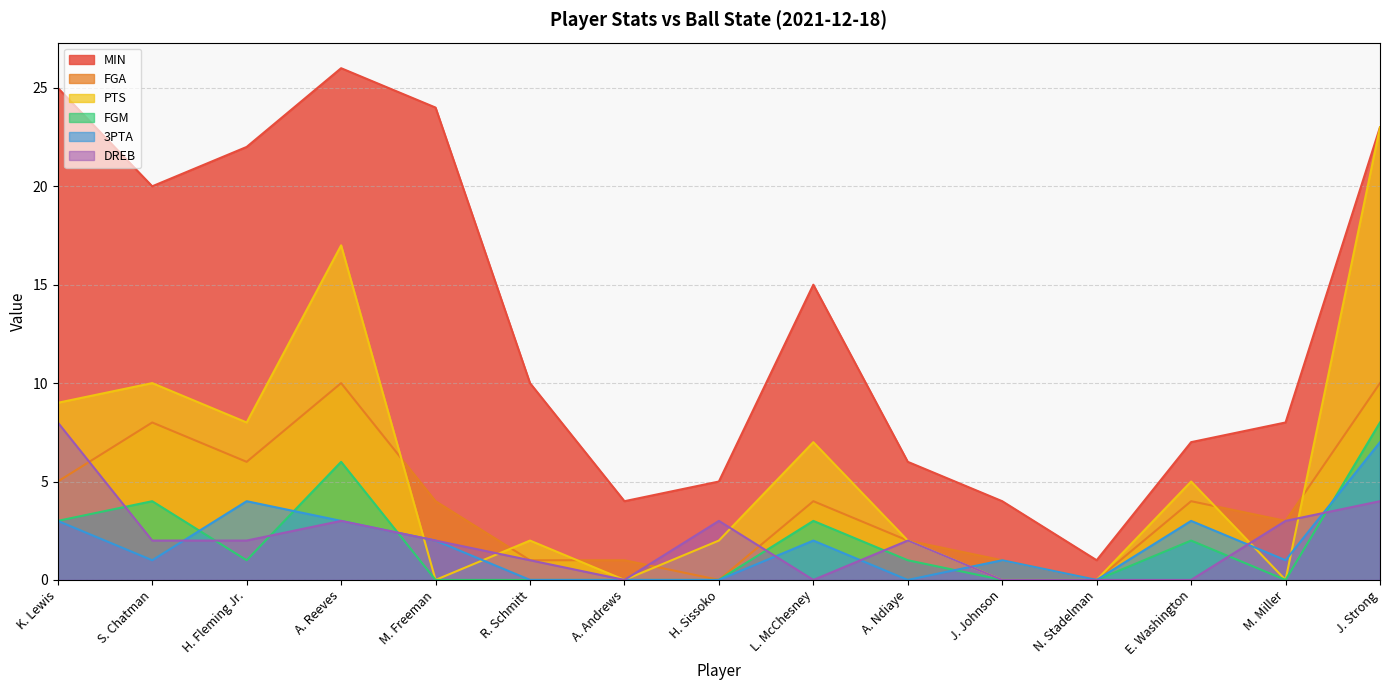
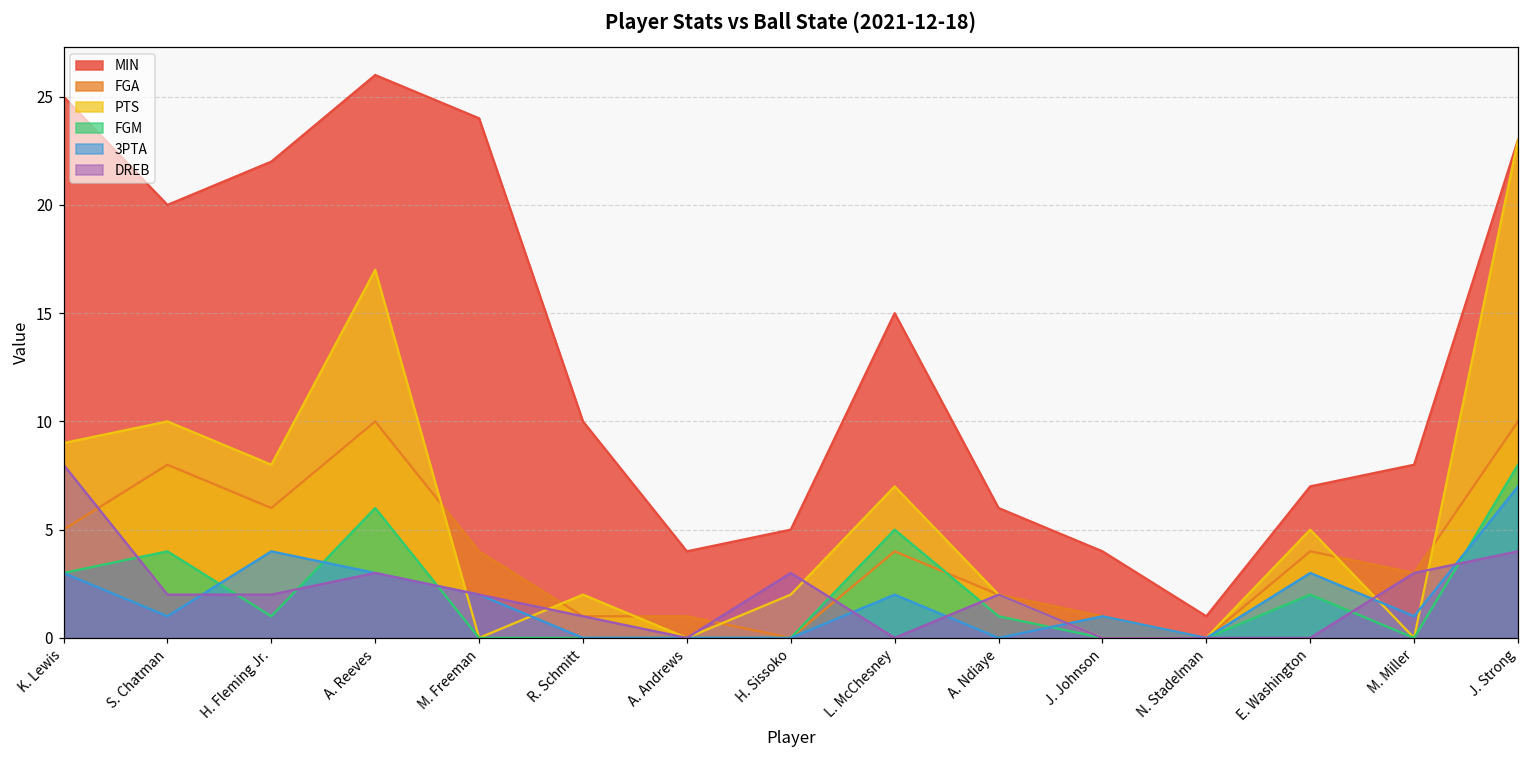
  {
    "PTS": {
      "K. Lewis": 9,
      "S. Chatman": 10,
      "H. Fleming Jr.": 8,
      "A. Reeves": 17,
      "R. Schmitt": 2,
      "H. Sissoko": 2,
      "L. McChesney": 7,
      "E. Washington": 5
    },
    "FGM": {
      "S. Chatman": 4,
      "H. Fleming Jr.": 1,
      "A. Reeves": 6,
-     "L. McChesney": 3,
+     "L. McChesney": 5,
      "A. Ndiaye": 1,
      "E. Washington": 2,
      "J. Strong": 8
    },
    "3PTA": {
      "S. Chatman": 1,
      "H. Fleming Jr.": 4,
      "L. McChesney": 2,
      "A. Ndiaye": 0,
      "E. Washington": 3,
      "M. Miller": 1,
      "J. Strong": 7
    },
    "DREB": {
      "K. Lewis": 8,
      "S. Chatman": 2,
      "H. Fleming Jr.": 2,
      "H. Sissoko": 3,
      "L. McChesney": 0,
      "E. Washington": 0,
      "J. Strong": 4
    }
  }
